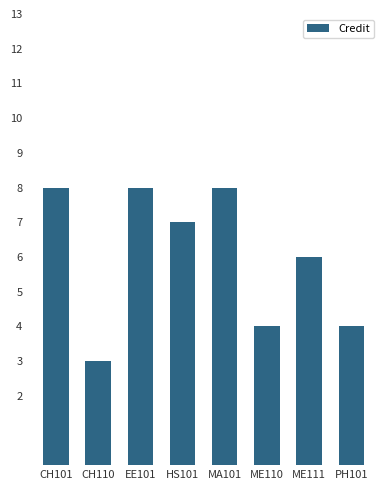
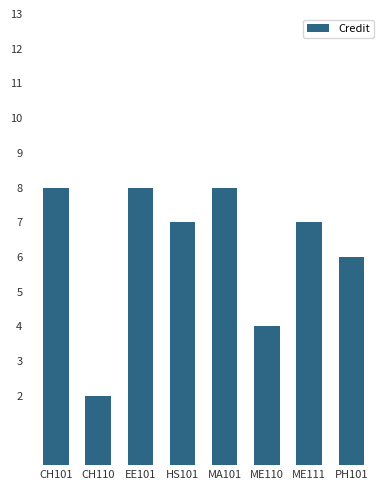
  {
    "CH101": 8,
-   "CH110": 3,
+   "CH110": 2,
    "EE101": 8,
    "HS101": 7,
    "MA101": 8,
    "ME110": 4,
-   "ME111": 6,
-   "PH101": 4
+   "ME111": 7,
+   "PH101": 6
  }
